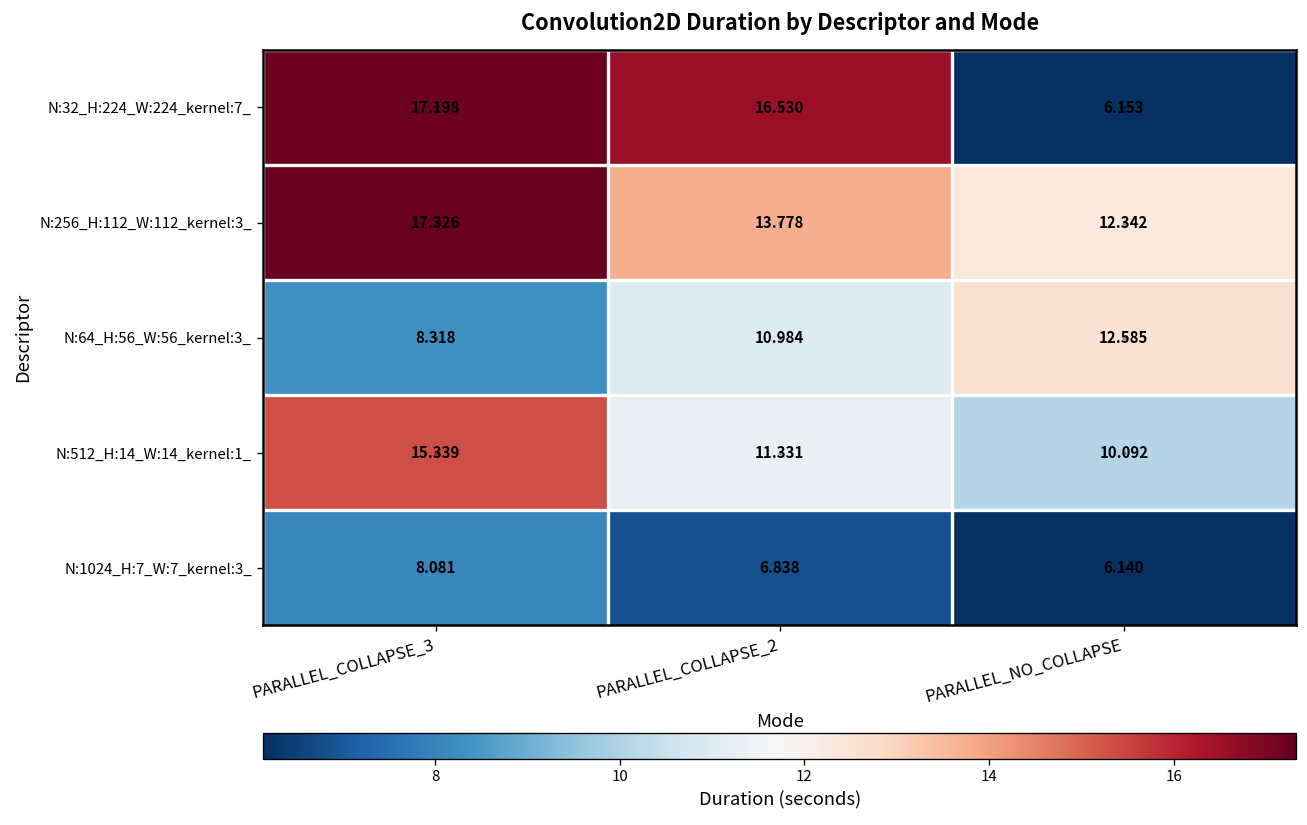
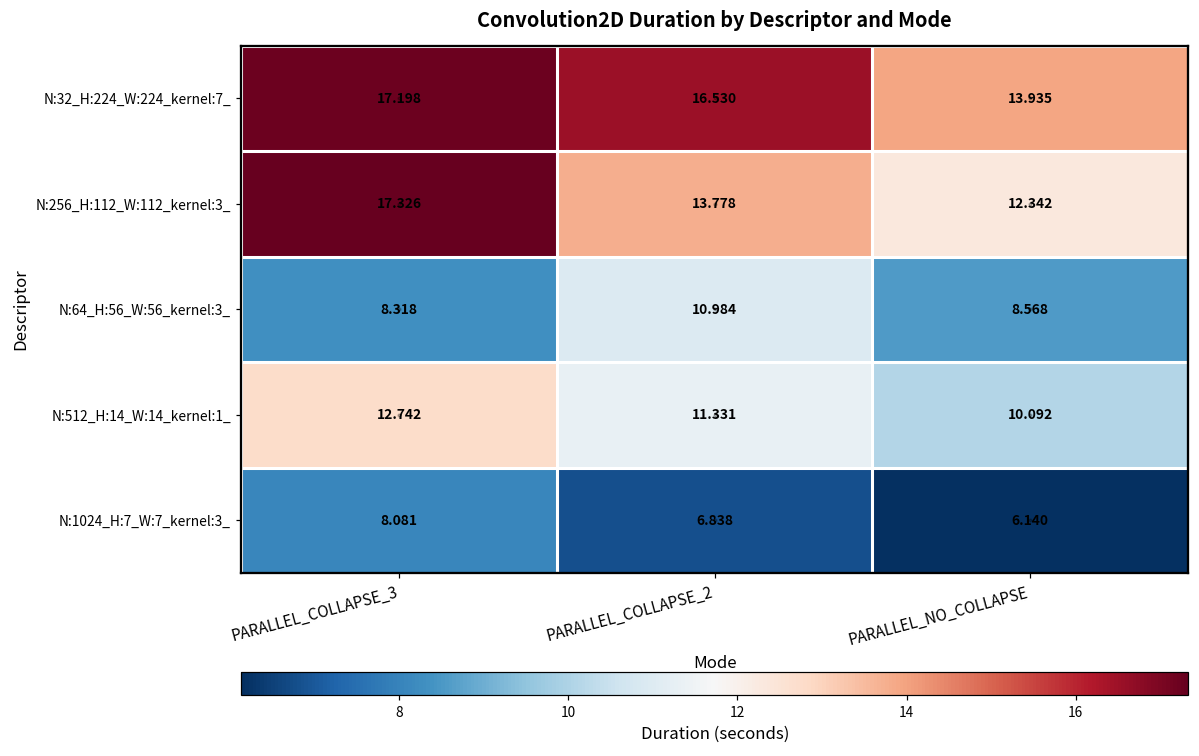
  {
    "N:32_H:224_W:224_kernel:7_": {
-     "PARALLEL_NO_COLLAPSE": 6.153
+     "PARALLEL_NO_COLLAPSE": 13.935
    },
    "N:64_H:56_W:56_kernel:3_": {
-     "PARALLEL_NO_COLLAPSE": 12.585
+     "PARALLEL_NO_COLLAPSE": 8.568
    },
    "N:512_H:14_W:14_kernel:1_": {
-     "PARALLEL_COLLAPSE_3": 15.339
+     "PARALLEL_COLLAPSE_3": 12.742
    }
  }
